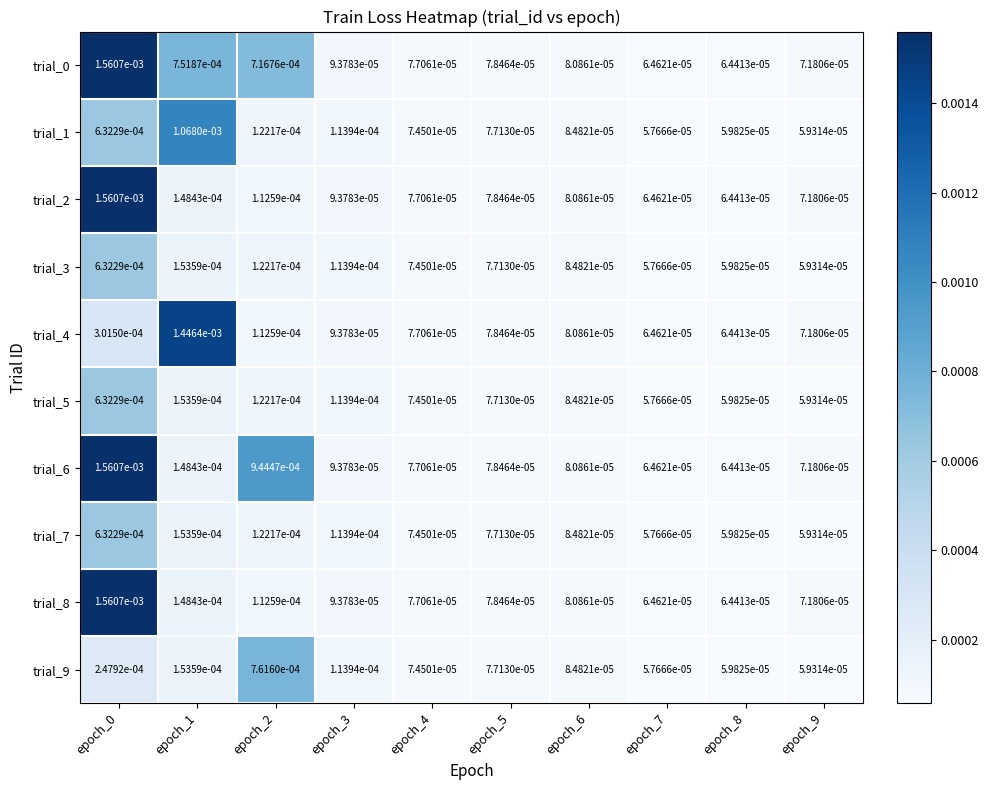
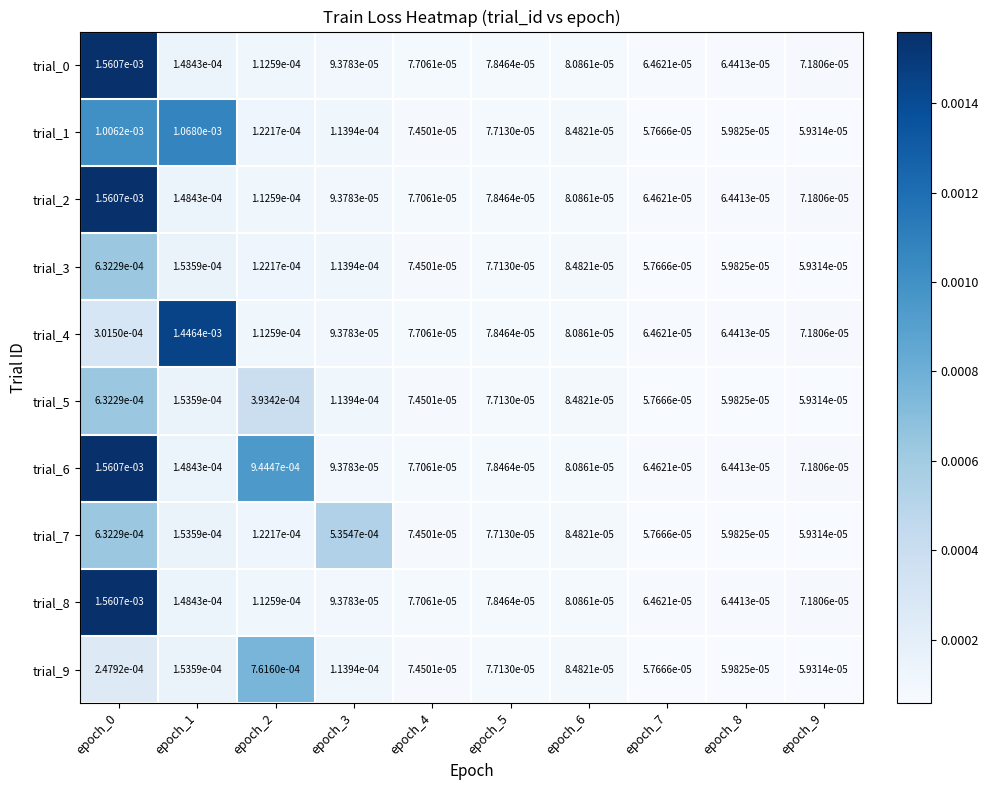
  {
    "trial_0": {
      "epoch_0": "1.5607e-03",
-     "epoch_1": "7.5187e-04",
-     "epoch_2": "7.1676e-04",
+     "epoch_1": "1.4843e-04",
+     "epoch_2": "1.1259e-04",
      "epoch_3": "9.3783e-05",
      "epoch_4": "7.7061e-05",
      "epoch_5": "7.8464e-05",
      "epoch_6": "8.0861e-05",
      "epoch_7": "6.4621e-05",
      "epoch_8": "6.4413e-05",
      "epoch_9": "7.1806e-05"
    },
    "trial_1": {
-     "epoch_0": "6.3229e-04",
+     "epoch_0": "1.0062e-03",
      "epoch_1": "1.0680e-03",
      "epoch_2": "1.2217e-04",
      "epoch_3": "1.1394e-04",
      "epoch_4": "7.4501e-05",
      "epoch_5": "7.7130e-05",
      "epoch_6": "8.4821e-05",
      "epoch_7": "5.7666e-05",
      "epoch_8": "5.9825e-05",
      "epoch_9": "5.9314e-05"
    },
    "trial_2": {
      "epoch_0": "1.5607e-03",
      "epoch_1": "1.4843e-04",
      "epoch_2": "1.1259e-04",
      "epoch_3": "9.3783e-05",
      "epoch_4": "7.7061e-05",
      "epoch_5": "7.8464e-05",
      "epoch_6": "8.0861e-05",
      "epoch_7": "6.4621e-05",
      "epoch_8": "6.4413e-05",
      "epoch_9": "7.1806e-05"
    },
    "trial_3": {
      "epoch_0": "6.3229e-04",
      "epoch_1": "1.5359e-04",
      "epoch_2": "1.2217e-04",
      "epoch_3": "1.1394e-04",
      "epoch_4": "7.4501e-05",
      "epoch_5": "7.7130e-05",
      "epoch_6": "8.4821e-05",
      "epoch_7": "5.7666e-05",
      "epoch_8": "5.9825e-05",
      "epoch_9": "5.9314e-05"
    },
    "trial_4": {
      "epoch_0": "3.0150e-04",
      "epoch_1": "1.4464e-03",
      "epoch_2": "1.1259e-04",
      "epoch_3": "9.3783e-05",
      "epoch_4": "7.7061e-05",
      "epoch_5": "7.8464e-05",
      "epoch_6": "8.0861e-05",
      "epoch_7": "6.4621e-05",
      "epoch_8": "6.4413e-05",
      "epoch_9": "7.1806e-05"
    },
    "trial_5": {
      "epoch_0": "6.3229e-04",
      "epoch_1": "1.5359e-04",
-     "epoch_2": "1.2217e-04",
+     "epoch_2": "3.9342e-04",
      "epoch_3": "1.1394e-04",
      "epoch_4": "7.4501e-05",
      "epoch_5": "7.7130e-05",
      "epoch_6": "8.4821e-05",
      "epoch_7": "5.7666e-05",
      "epoch_8": "5.9825e-05",
      "epoch_9": "5.9314e-05"
    },
    "trial_6": {
      "epoch_0": "1.5607e-03",
      "epoch_1": "1.4843e-04",
      "epoch_2": "9.4447e-04",
      "epoch_3": "9.3783e-05",
      "epoch_4": "7.7061e-05",
      "epoch_5": "7.8464e-05",
      "epoch_6": "8.0861e-05",
      "epoch_7": "6.4621e-05",
      "epoch_8": "6.4413e-05",
      "epoch_9": "7.1806e-05"
    },
    "trial_7": {
      "epoch_0": "6.3229e-04",
      "epoch_1": "1.5359e-04",
      "epoch_2": "1.2217e-04",
-     "epoch_3": "1.1394e-04",
+     "epoch_3": "5.3547e-04",
      "epoch_4": "7.4501e-05",
      "epoch_5": "7.7130e-05",
      "epoch_6": "8.4821e-05",
      "epoch_7": "5.7666e-05",
      "epoch_8": "5.9825e-05",
      "epoch_9": "5.9314e-05"
    },
    "trial_8": {
      "epoch_0": "1.5607e-03",
      "epoch_1": "1.4843e-04",
      "epoch_2": "1.1259e-04",
      "epoch_3": "9.3783e-05",
      "epoch_4": "7.7061e-05",
      "epoch_5": "7.8464e-05",
      "epoch_6": "8.0861e-05",
      "epoch_7": "6.4621e-05",
      "epoch_8": "6.4413e-05",
      "epoch_9": "7.1806e-05"
    },
    "trial_9": {
      "epoch_0": "2.4792e-04",
      "epoch_1": "1.5359e-04",
      "epoch_2": "7.6160e-04",
      "epoch_3": "1.1394e-04",
      "epoch_4": "7.4501e-05",
      "epoch_5": "7.7130e-05",
      "epoch_6": "8.4821e-05",
      "epoch_7": "5.7666e-05",
      "epoch_8": "5.9825e-05",
      "epoch_9": "5.9314e-05"
    }
  }
